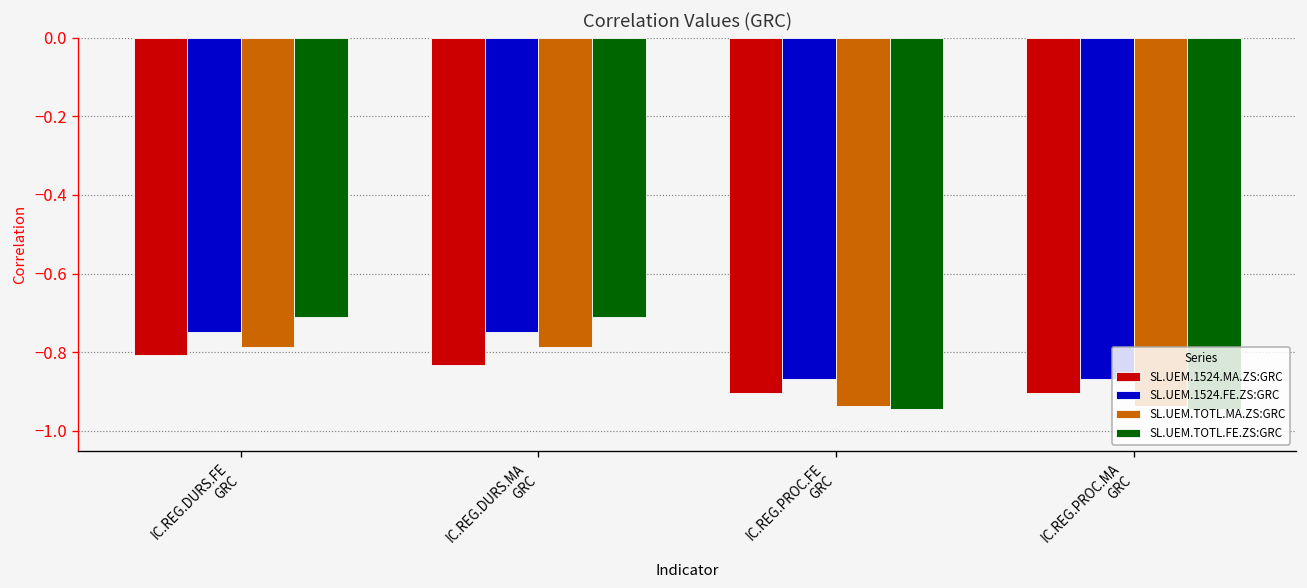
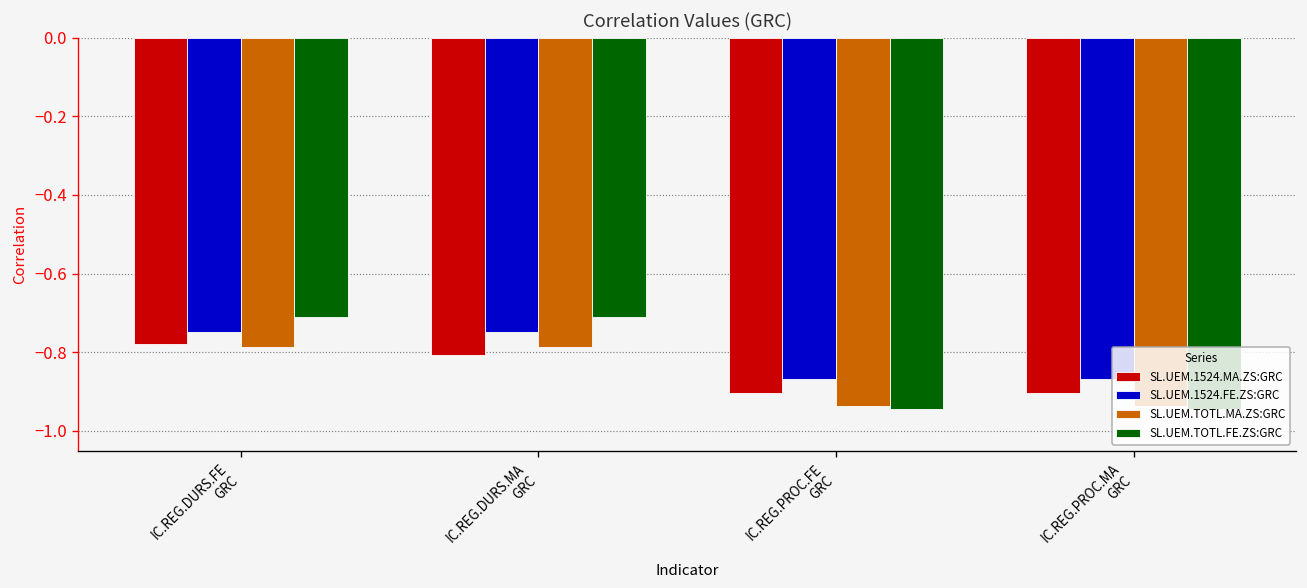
  {
    "SL.UEM.1524.MA.ZS:GRC": {
-     "IC.REG.DURS.FE GRC": -0.81,
-     "IC.REG.DURS.MA GRC": -0.83,
+     "IC.REG.DURS.FE GRC": -0.78,
+     "IC.REG.DURS.MA GRC": -0.81,
      "IC.REG.PROC.FE GRC": -0.90,
      "IC.REG.PROC.MA GRC": -0.90
    },
    "SL.UEM.1524.FE.ZS:GRC": {
      "IC.REG.DURS.FE GRC": -0.75,
      "IC.REG.DURS.MA GRC": -0.75,
      "IC.REG.PROC.FE GRC": -0.87,
      "IC.REG.PROC.MA GRC": -0.87
    },
    "SL.UEM.TOTL.MA.ZS:GRC": {
      "IC.REG.DURS.FE GRC": -0.79,
      "IC.REG.DURS.MA GRC": -0.79,
      "IC.REG.PROC.FE GRC": -0.94
    },
    "SL.UEM.TOTL.FE.ZS:GRC": {
      "IC.REG.DURS.FE GRC": -0.71,
      "IC.REG.DURS.MA GRC": -0.71,
      "IC.REG.PROC.FE GRC": -0.94
    }
  }
